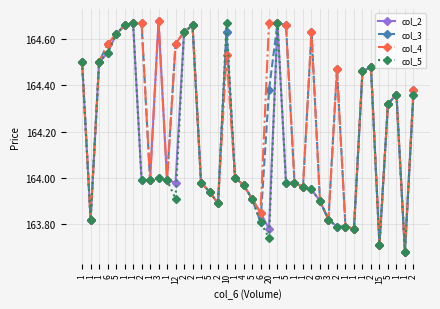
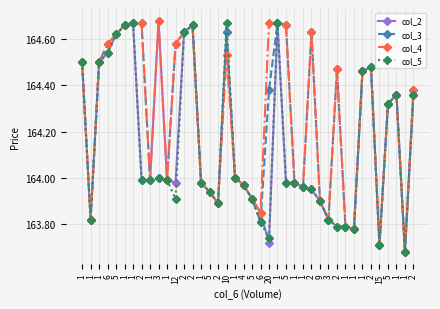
  {
    "col_2": {
      "12": 163.98,
-     "20": 163.78
+     "20": 163.72
    },
    "col_3": {
      "20": 164.38
    },
    "col_4": {
      "10": 164.53,
      "20": 164.67
    },
    "col_5": {
      "12": 163.91,
      "10": 164.67,
      "20": 163.74
    }
  }
